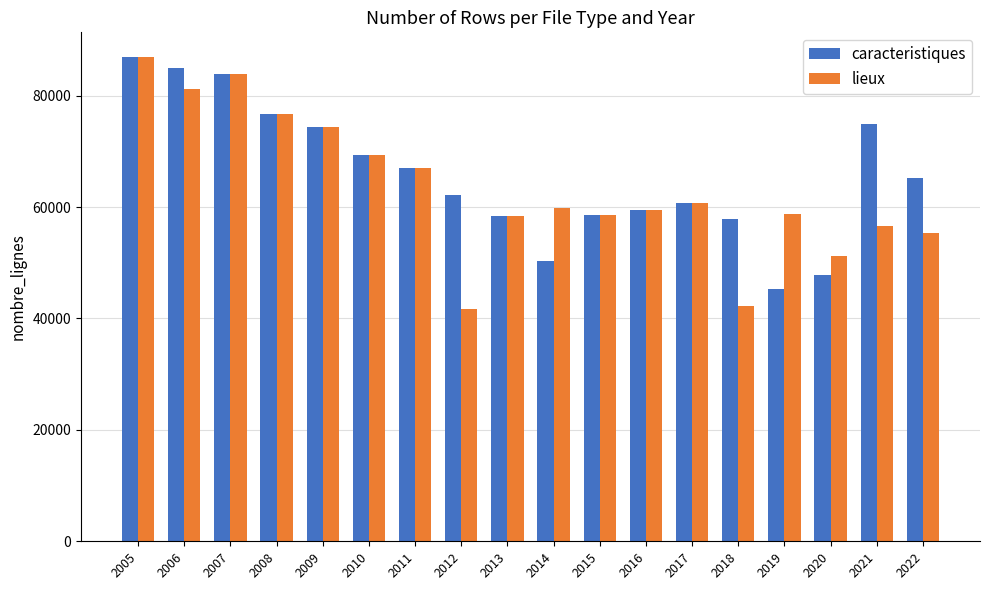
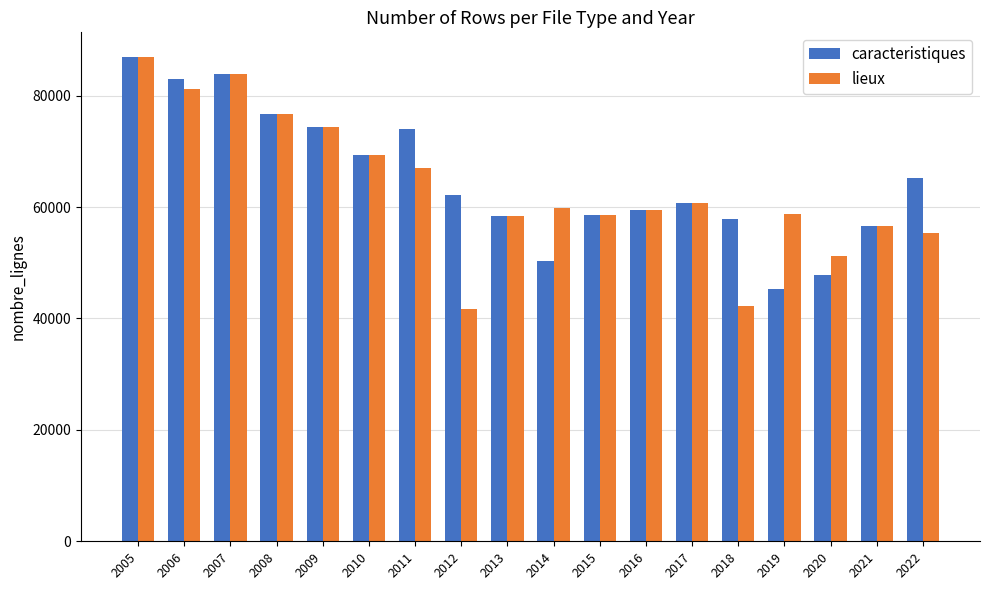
  {
    "caracteristiques": {
      "2005": 87000,
-     "2006": 85000,
+     "2006": 83000,
      "2007": 84000,
      "2008": 77000,
      "2009": 74000,
      "2010": 69000,
-     "2011": 67000,
+     "2011": 74000,
      "2012": 62000,
      "2013": 58000,
      "2014": 50000,
      "2015": 59000,
      "2016": 59000,
      "2017": 61000,
      "2018": 58000,
      "2019": 45000,
      "2020": 48000,
-     "2021": 75000,
+     "2021": 57000,
      "2022": 65000
    },
    "lieux": {
      "2005": 87000,
      "2006": 81000,
      "2007": 84000,
      "2008": 77000,
      "2009": 74000,
      "2010": 69000,
      "2011": 67000,
      "2012": 42000,
      "2013": 58000,
      "2014": 60000,
      "2015": 59000,
      "2016": 59000,
      "2017": 61000,
      "2018": 42000,
      "2019": 59000,
      "2020": 51000,
      "2021": 57000,
      "2022": 55000
    }
  }
